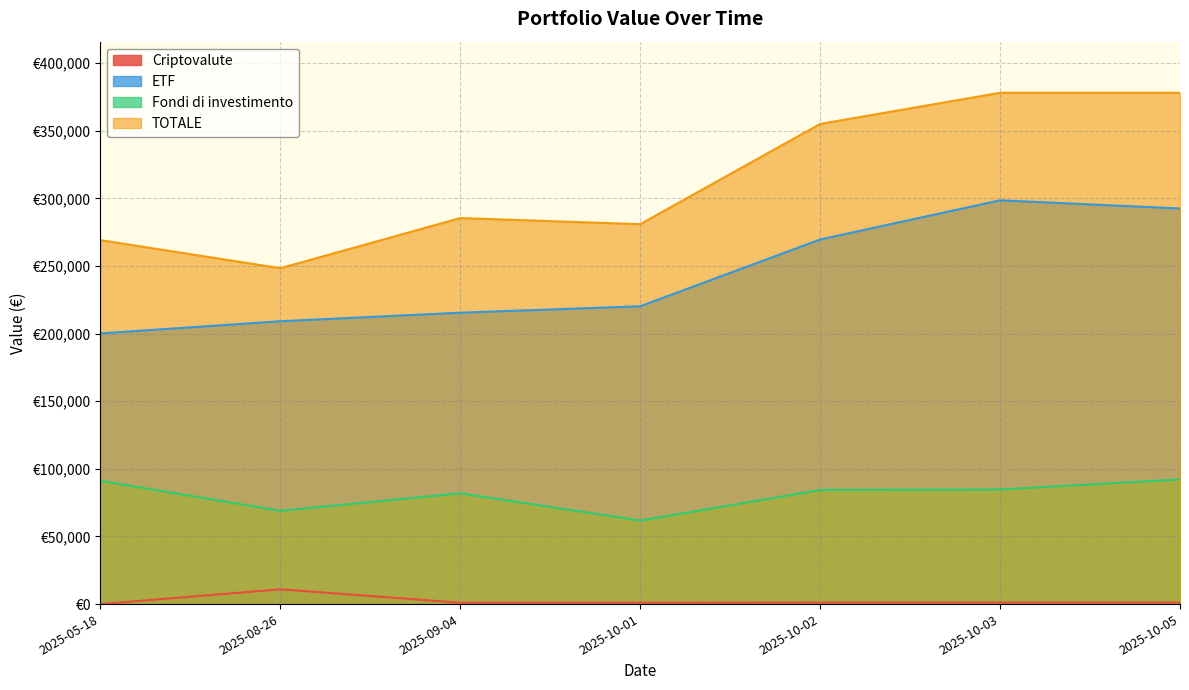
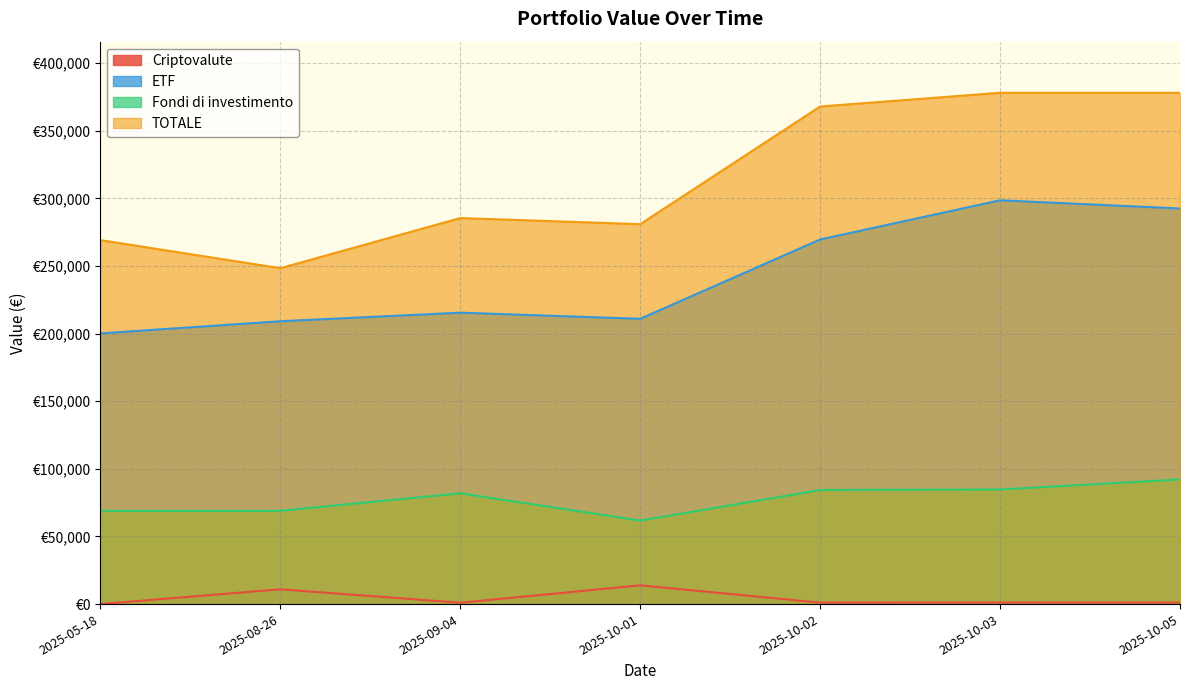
  {
    "Criptovalute": {
      "2025-05-18": "€0",
      "2025-08-26": "€11,000",
      "2025-09-04": "€1,000",
-     "2025-10-01": "€1,000",
+     "2025-10-01": "€14,000",
      "2025-10-02": "€1,000",
      "2025-10-03": "€1,000",
      "2025-10-05": "€1,000"
    },
    "ETF": {
      "2025-05-18": "€200,000",
      "2025-08-26": "€209,000",
      "2025-09-04": "€216,000",
-     "2025-10-01": "€220,000",
+     "2025-10-01": "€211,000",
      "2025-10-02": "€270,000",
      "2025-10-03": "€299,000",
      "2025-10-05": "€293,000"
    },
    "Fondi di investimento": {
-     "2025-05-18": "€91,000",
+     "2025-05-18": "€69,000",
      "2025-08-26": "€69,000",
      "2025-09-04": "€82,000",
      "2025-10-01": "€62,000",
      "2025-10-02": "€84,000",
      "2025-10-03": "€85,000",
      "2025-10-05": "€92,000"
    },
    "TOTALE": {
      "2025-05-18": "€269,000",
      "2025-08-26": "€248,000",
      "2025-09-04": "€286,000",
      "2025-10-01": "€281,000",
-     "2025-10-02": "€355,000",
+     "2025-10-02": "€368,000",
      "2025-10-03": "€378,000",
      "2025-10-05": "€378,000"
    }
  }
